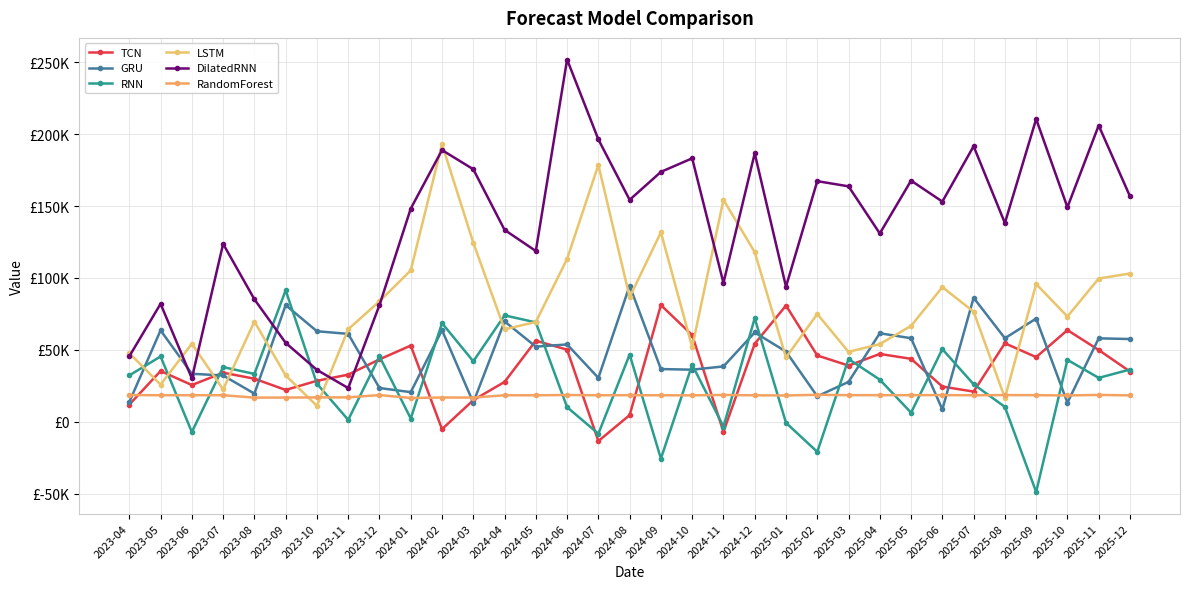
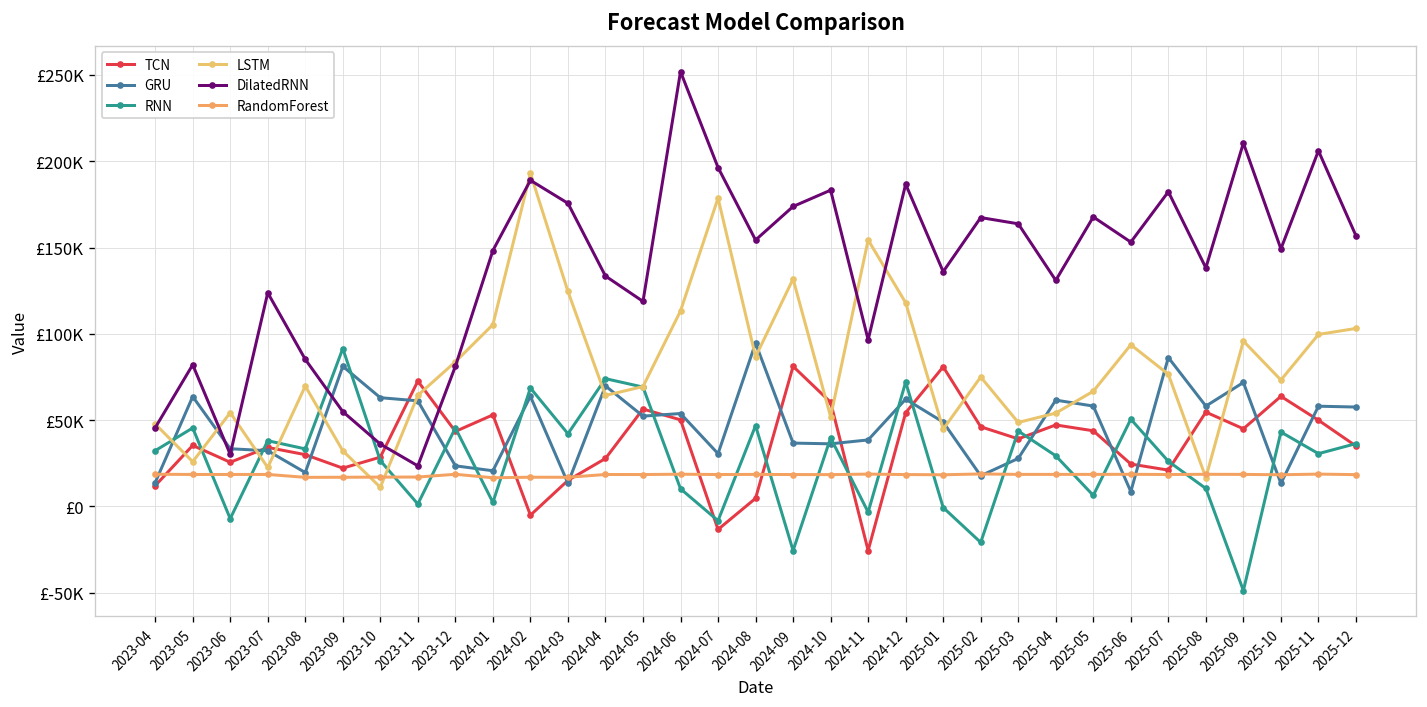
  {
    "TCN": {
      "2023-04": "£12000",
      "2023-05": "£35000",
      "2023-06": "£26000",
      "2023-07": "£34000",
      "2023-08": "£30000",
      "2023-09": "£22000",
      "2023-10": "£29000",
-     "2023-11": "£33000",
+     "2023-11": "£73000",
      "2023-12": "£43000",
      "2024-01": "£53000",
      "2024-02": "£-5000",
      "2024-04": "£28000",
      "2024-05": "£56000",
      "2024-06": "£50000",
      "2024-07": "£-13000",
      "2024-08": "£5000",
      "2024-09": "£81000",
      "2024-10": "£60000",
-     "2024-11": "£-7000",
+     "2024-11": "£-26000",
      "2024-12": "£54000",
      "2025-01": "£81000",
      "2025-02": "£46000",
      "2025-03": "£39000",
      "2025-04": "£47000",
      "2025-05": "£44000",
      "2025-06": "£25000",
      "2025-07": "£21000",
      "2025-08": "£55000",
      "2025-09": "£45000",
      "2025-10": "£64000",
      "2025-11": "£50000"
    },
    "DilatedRNN": {
      "2023-04": "£46000",
      "2023-05": "£82000",
      "2023-06": "£30000",
      "2023-07": "£124000",
      "2023-08": "£85000",
      "2023-09": "£55000",
      "2023-10": "£36000",
      "2023-11": "£23000",
      "2023-12": "£81000",
      "2024-01": "£148000",
      "2024-02": "£189000",
      "2024-03": "£176000",
      "2024-04": "£133000",
      "2024-05": "£119000",
      "2024-06": "£252000",
      "2024-07": "£196000",
      "2024-08": "£154000",
      "2024-09": "£174000",
      "2024-10": "£183000",
      "2024-11": "£97000",
      "2024-12": "£187000",
-     "2025-01": "£94000",
+     "2025-01": "£136000",
      "2025-02": "£167000",
      "2025-03": "£164000",
      "2025-04": "£131000",
      "2025-05": "£168000",
      "2025-06": "£153000",
-     "2025-07": "£192000",
+     "2025-07": "£182000",
      "2025-08": "£138000",
      "2025-09": "£211000",
      "2025-10": "£149000",
      "2025-11": "£206000",
      "2025-12": "£157000"
    }
  }
